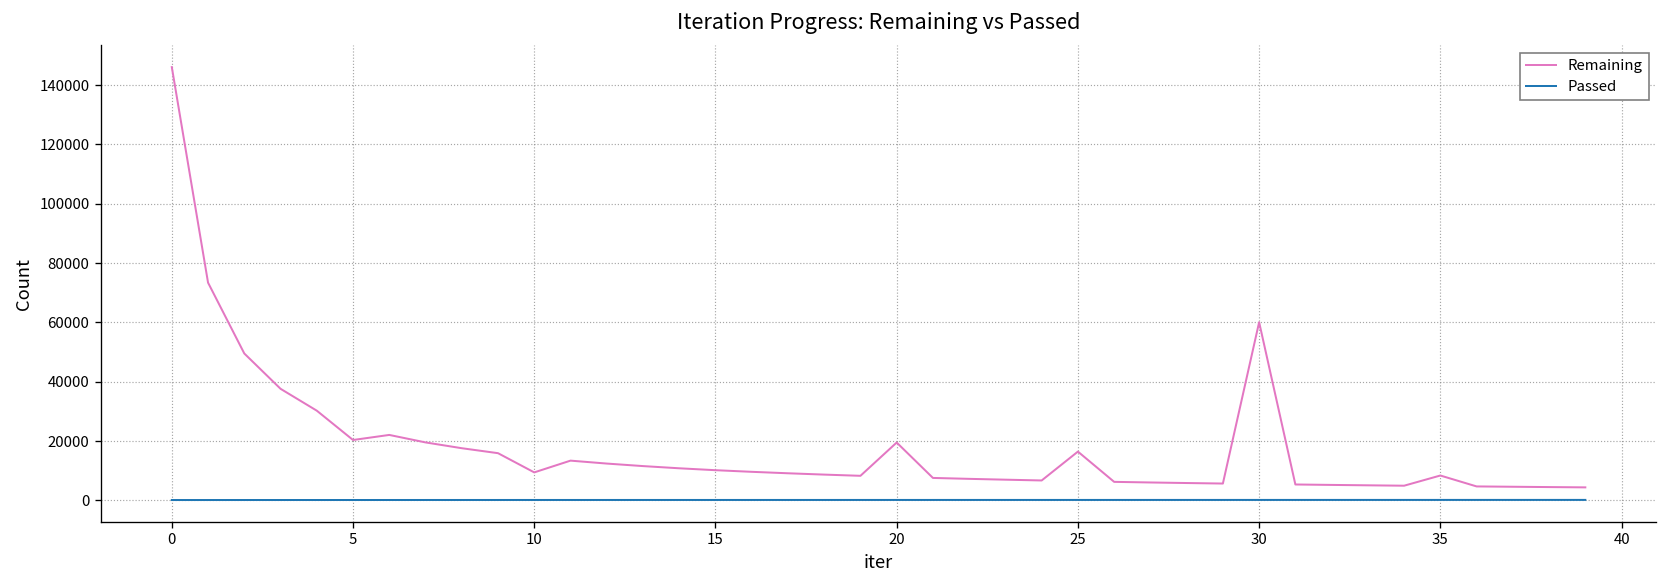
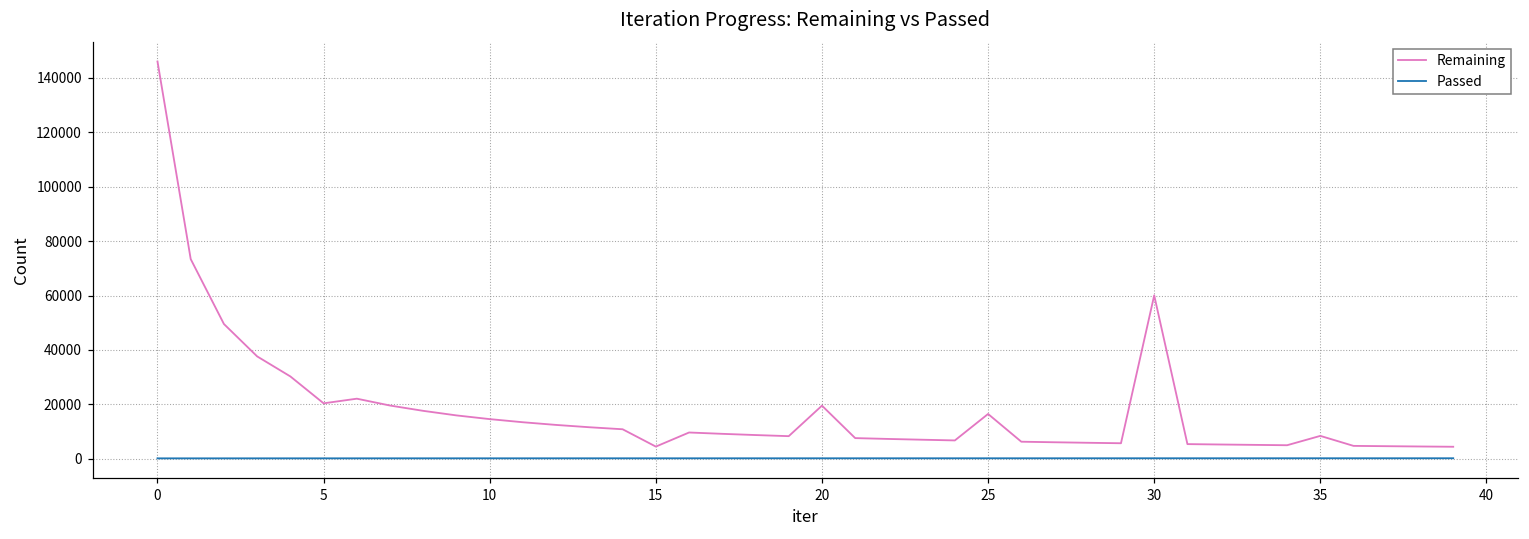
  {
    "Remaining": {
      "0": 146000,
      "5": 20000,
-     "10": 9000,
-     "15": 10000,
+     "10": 15000,
+     "15": 4000,
      "20": 20000,
      "25": 16000,
      "30": 60000,
      "35": 8000
    },
    "Passed": {
      "0": 0,
      "5": 0,
      "10": 0,
      "15": 0,
      "20": 0,
      "25": 0,
      "30": 0,
      "35": 0
    }
  }
